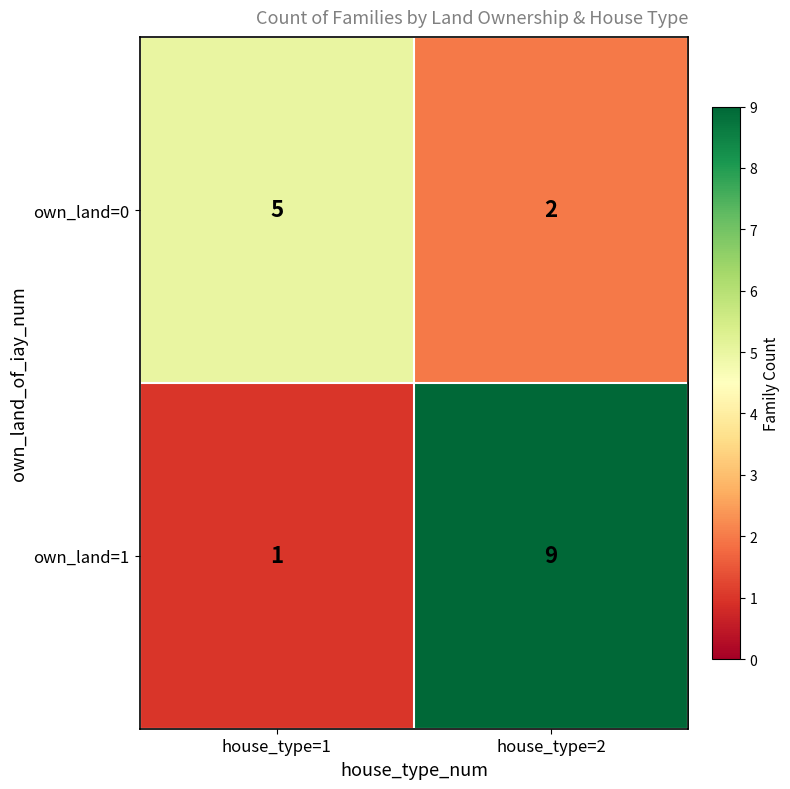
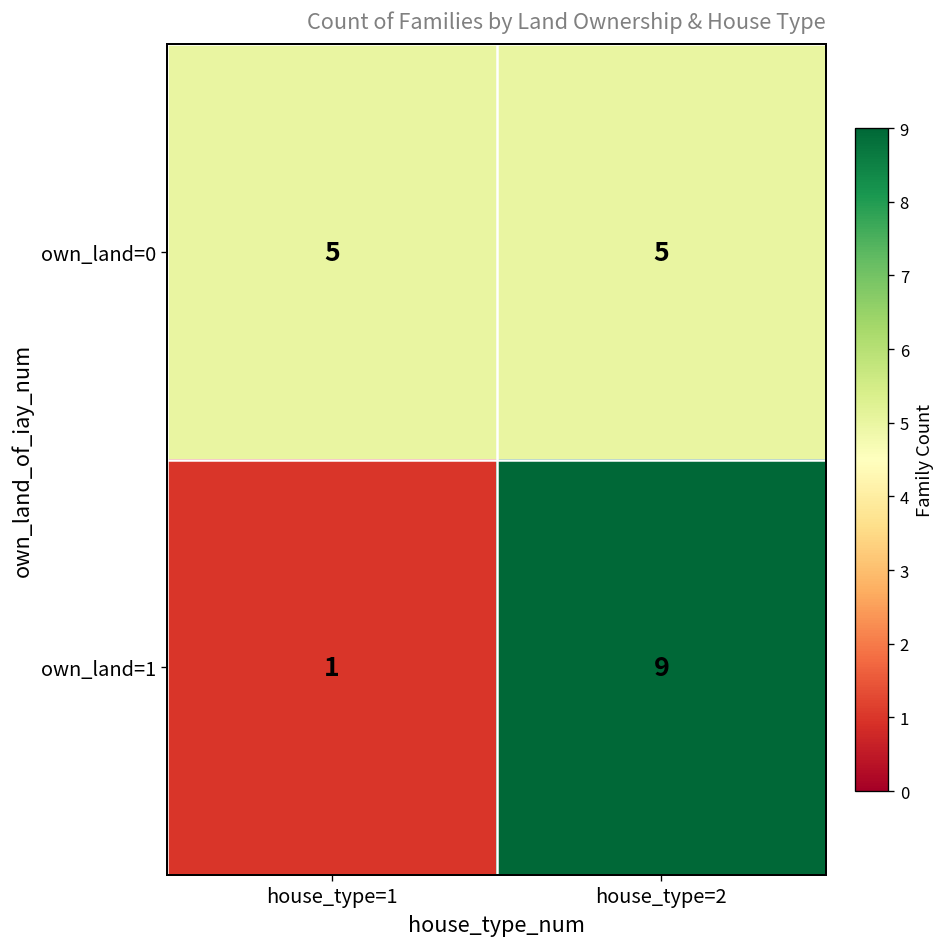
  {
    "own_land=0": {
      "house_type=1": 5,
-     "house_type=2": 2
+     "house_type=2": 5
    },
    "own_land=1": {
      "house_type=1": 1,
      "house_type=2": 9
    }
  }
